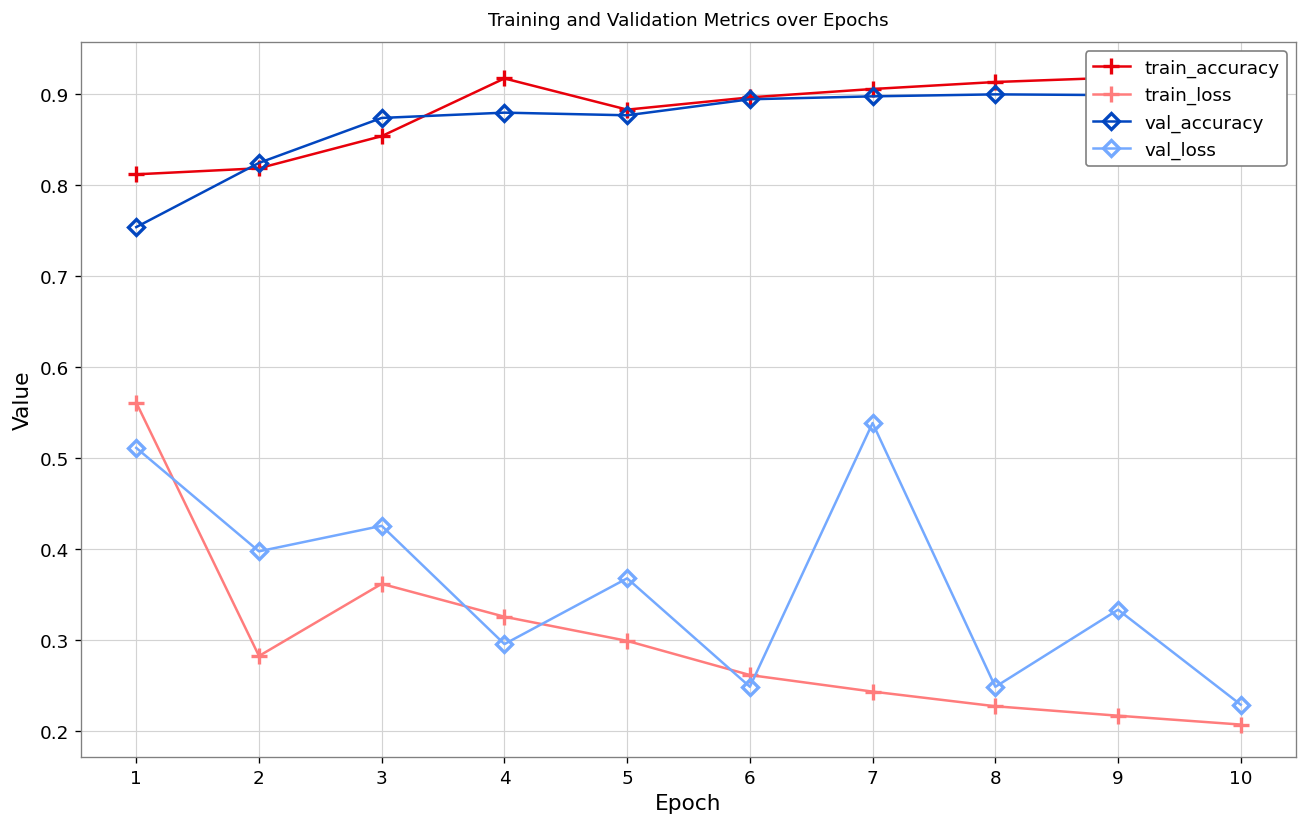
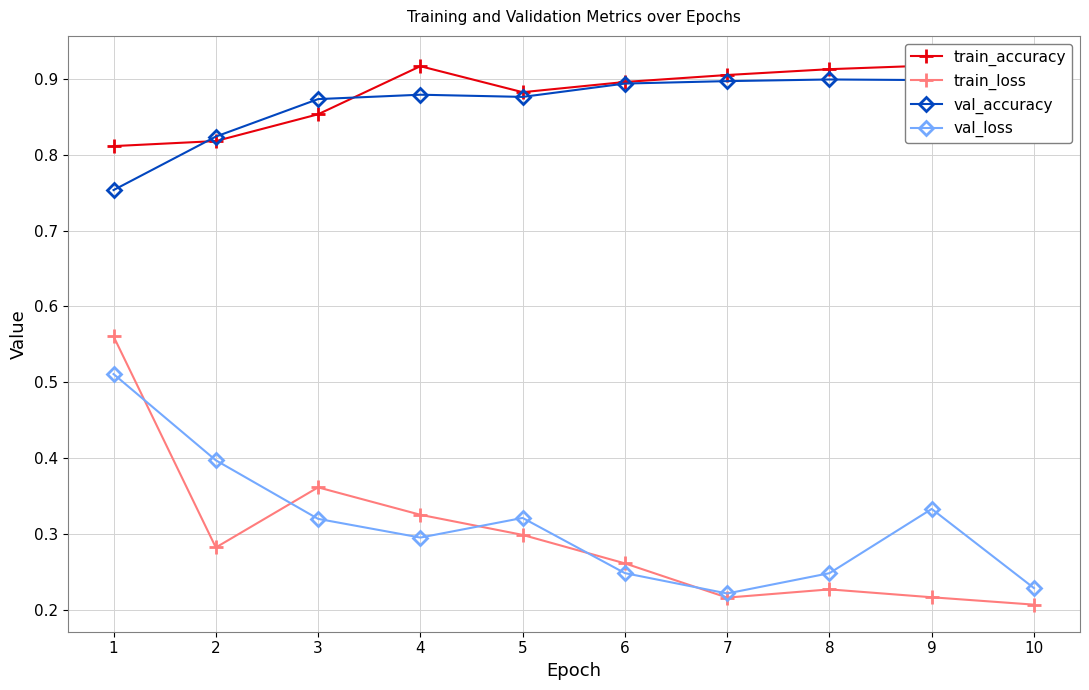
  {
    "train_accuracy": {
      "1": 0.81,
      "2": 0.82,
      "3": 0.85,
      "4": 0.92,
      "5": 0.88,
      "7": 0.91,
      "8": 0.91
    },
    "train_loss": {
      "1": 0.56,
      "2": 0.28,
      "3": 0.36,
      "4": 0.33,
      "5": 0.30,
      "6": 0.26,
-     "7": 0.24,
+     "7": 0.22,
      "8": 0.23,
      "9": 0.22,
      "10": 0.21
    },
    "val_accuracy": {
      "1": 0.75,
      "2": 0.82,
      "3": 0.87,
      "4": 0.88,
      "5": 0.88,
      "7": 0.90,
      "8": 0.90
    },
    "val_loss": {
      "1": 0.51,
      "2": 0.40,
-     "3": 0.43,
+     "3": 0.32,
      "4": 0.30,
-     "5": 0.37,
+     "5": 0.32,
      "6": 0.25,
-     "7": 0.54,
+     "7": 0.22,
      "8": 0.25,
      "9": 0.33,
      "10": 0.23
    }
  }
